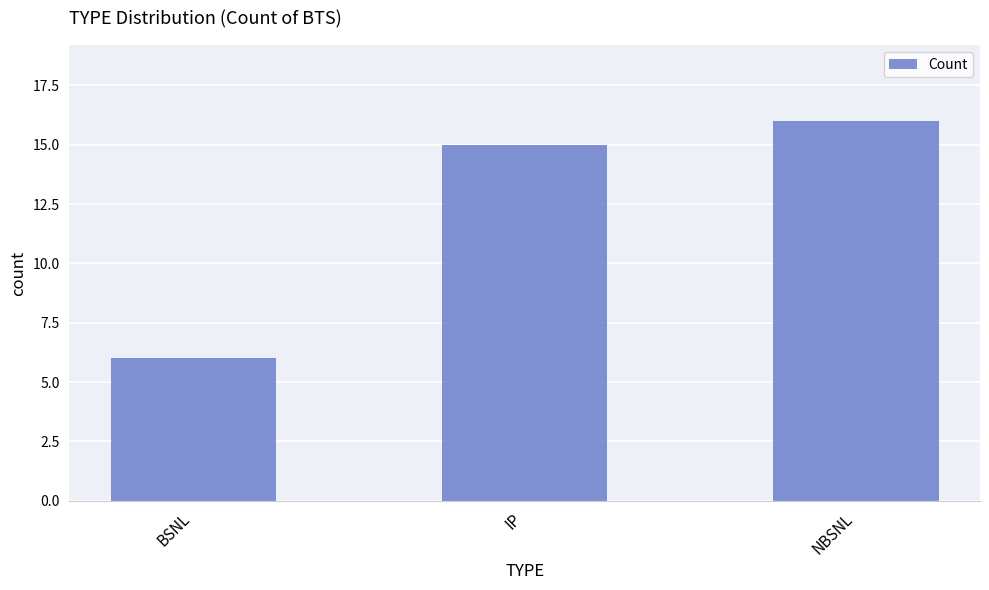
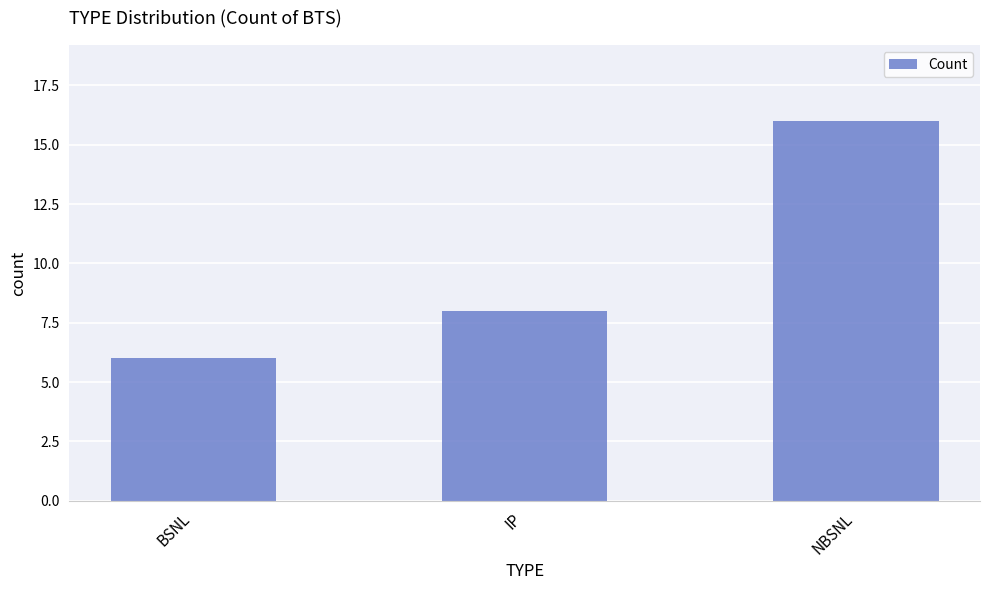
  {
    "BSNL": 6,
-   "IP": 15,
+   "IP": 8,
    "NBSNL": 16
  }
